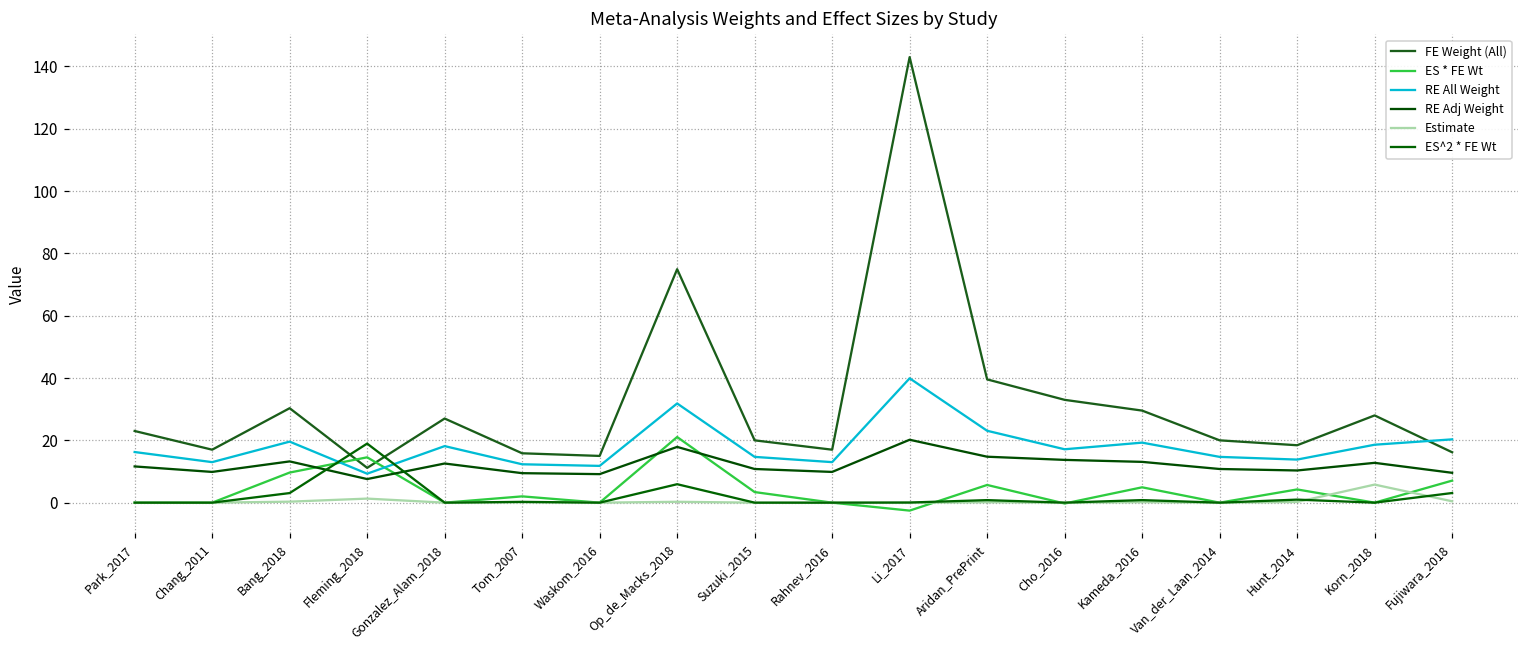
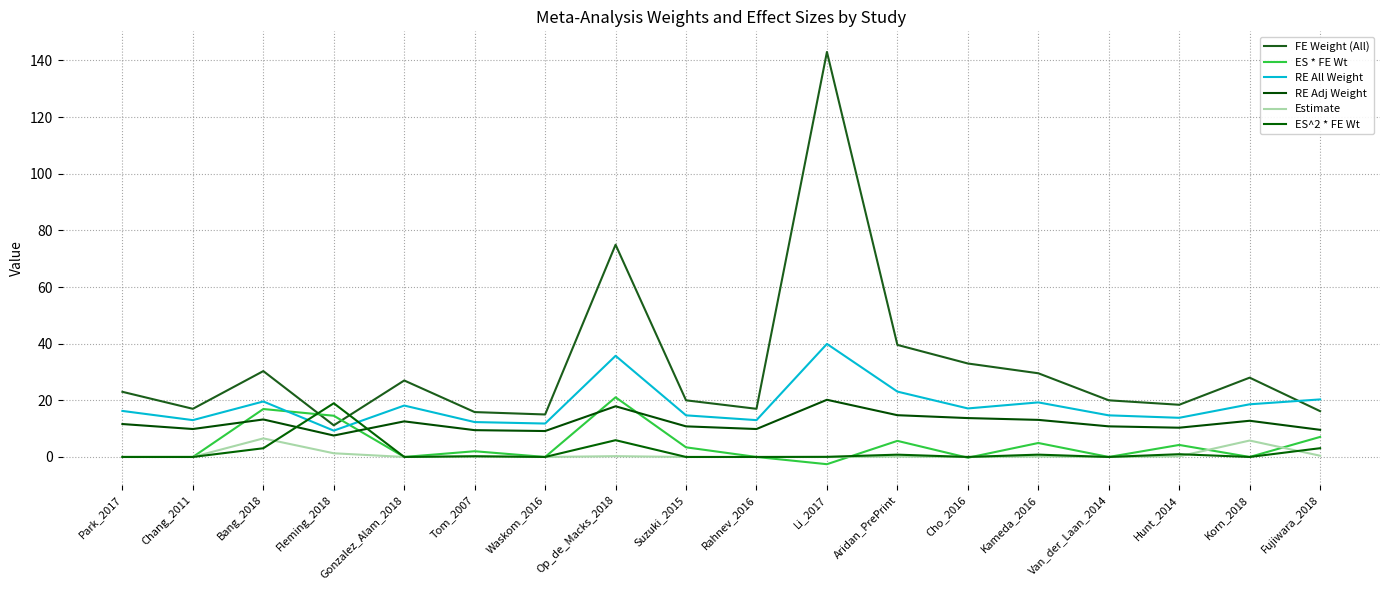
  {
    "ES * FE Wt": {
-     "Bang_2018": 10,
+     "Bang_2018": 17,
      "Fleming_2018": 15,
      "Tom_2007": 2,
      "Op_de_Macks_2018": 21,
      "Suzuki_2015": 3,
      "Li_2017": -3,
      "Aridan_PrePrint": 6,
      "Kameda_2016": 5,
      "Hunt_2014": 4,
      "Fujiwara_2018": 7
    },
    "RE All Weight": {
      "Park_2017": 16,
      "Chang_2011": 13,
      "Bang_2018": 20,
      "Fleming_2018": 9,
      "Gonzalez_Alam_2018": 18,
      "Tom_2007": 12,
      "Waskom_2016": 12,
-     "Op_de_Macks_2018": 32,
+     "Op_de_Macks_2018": 36,
      "Suzuki_2015": 15,
      "Rahnev_2016": 13,
      "Li_2017": 40,
      "Aridan_PrePrint": 23,
      "Cho_2016": 17,
      "Kameda_2016": 19,
      "Van_der_Laan_2014": 15,
      "Hunt_2014": 14,
      "Korn_2018": 19,
      "Fujiwara_2018": 20
    },
    "Estimate": {
-     "Bang_2018": 0,
+     "Bang_2018": 7,
      "Fleming_2018": 1,
      "Op_de_Macks_2018": 0,
      "Korn_2018": 6,
      "Fujiwara_2018": 0
    }
  }
